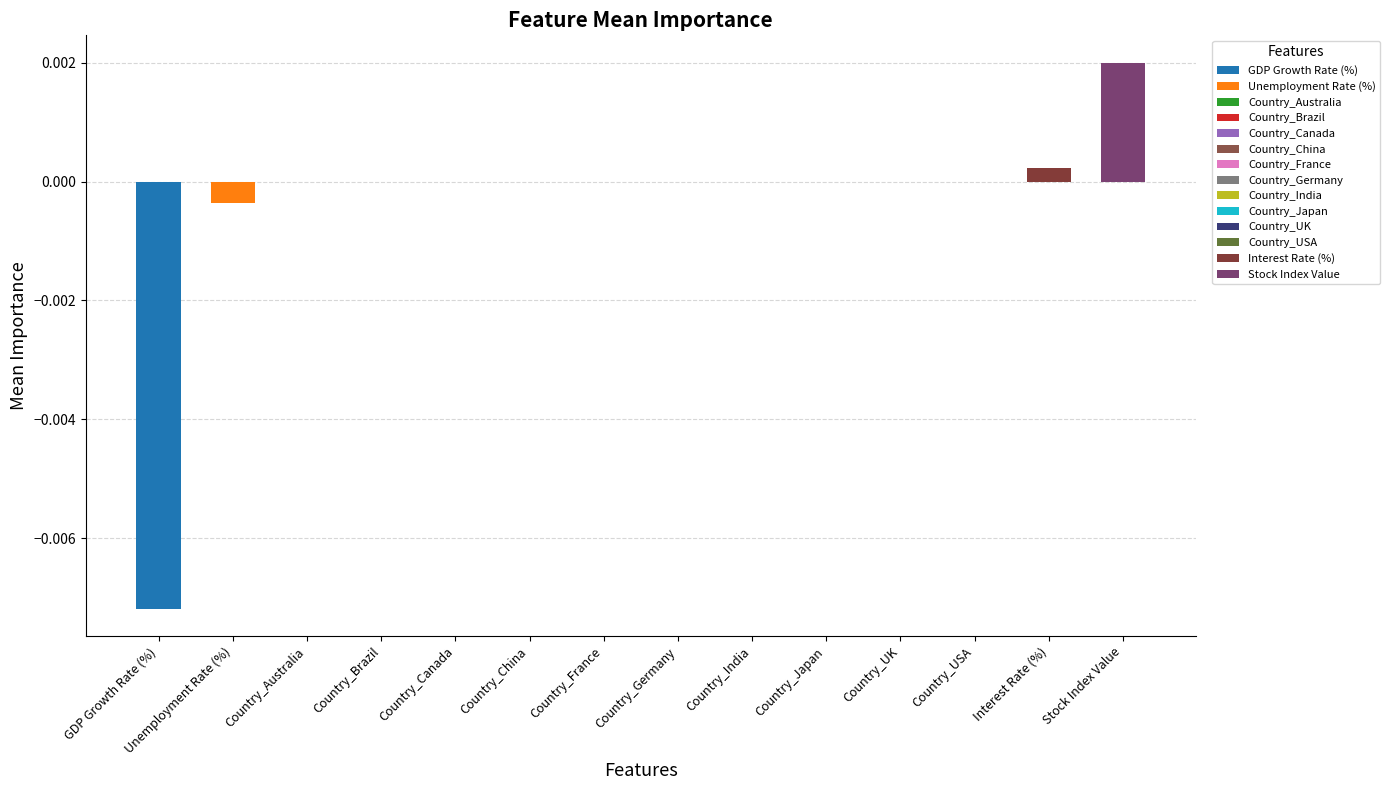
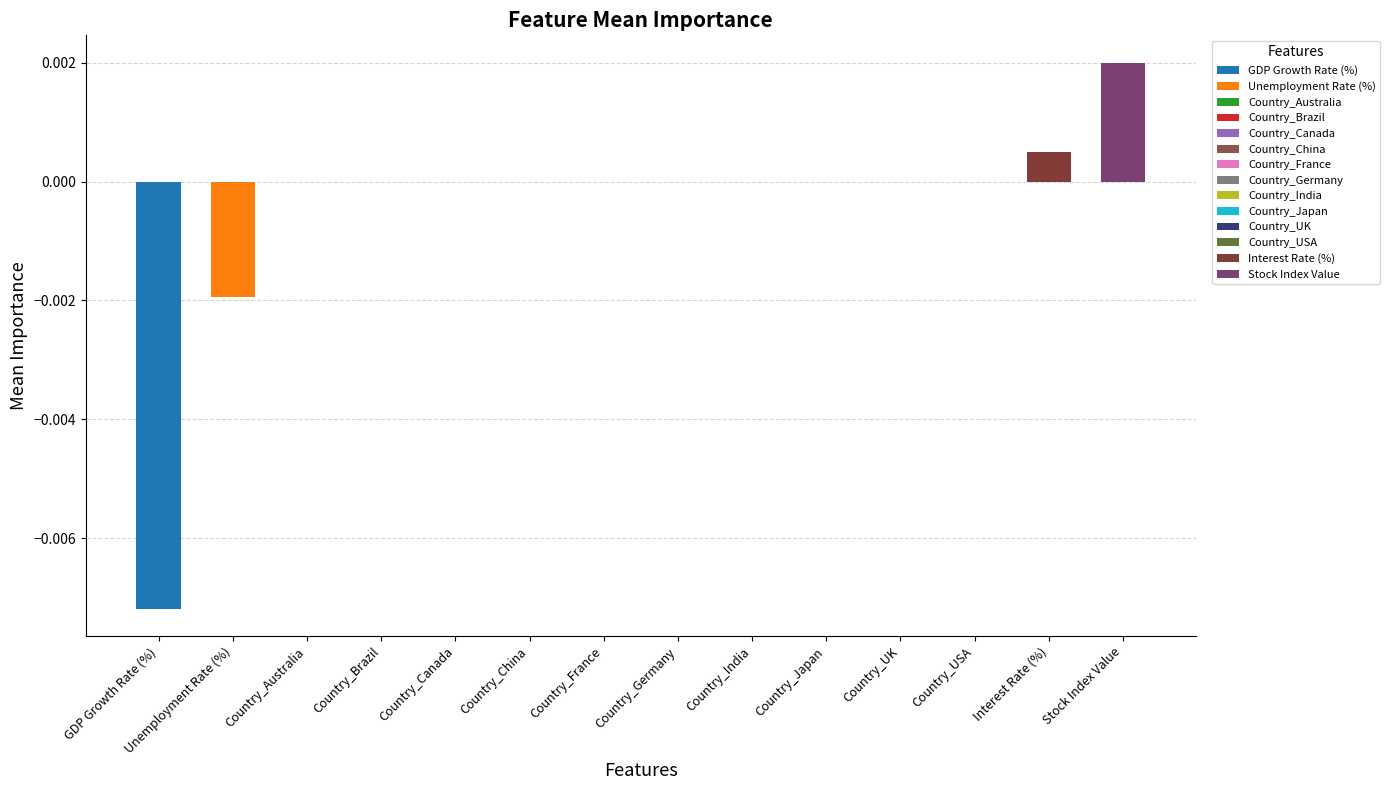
  {
    "GDP Growth Rate (%)": -0.0072,
-   "Unemployment Rate (%)": -0.0004,
+   "Unemployment Rate (%)": -0.0019,
    "Country_Australia": 0.0000,
    "Country_Brazil": 0.0000,
    "Country_Canada": 0.0000,
    "Country_China": 0.0000,
    "Country_France": 0.0000,
    "Country_Germany": 0.0000,
    "Country_India": 0.0000,
    "Country_Japan": 0.0000,
    "Country_UK": 0.0000,
    "Country_USA": 0.0000,
-   "Interest Rate (%)": 0.0002,
+   "Interest Rate (%)": 0.0005,
    "Stock Index Value": 0.0020
  }
